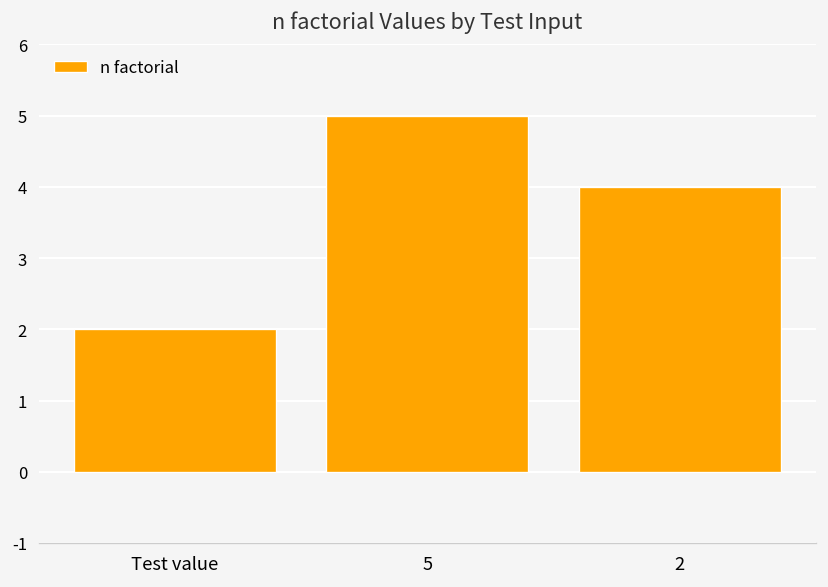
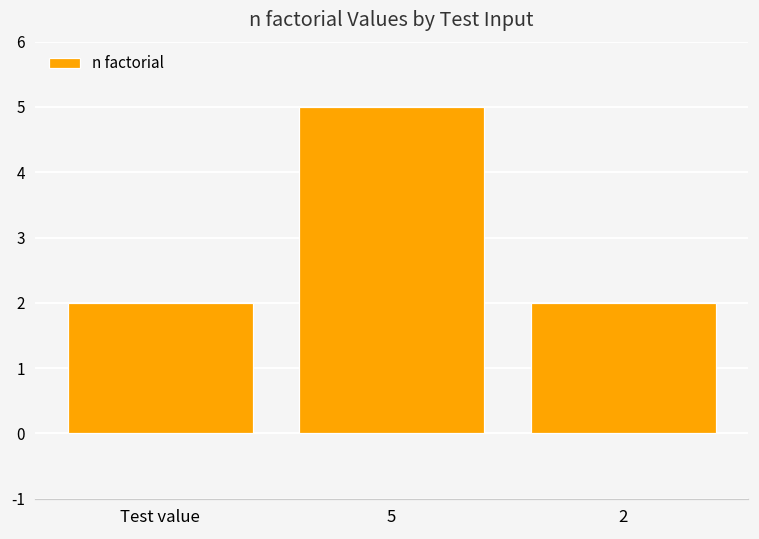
  {
    "Test value": 2,
    "5": 5,
-   "2": 4
+   "2": 2
  }
